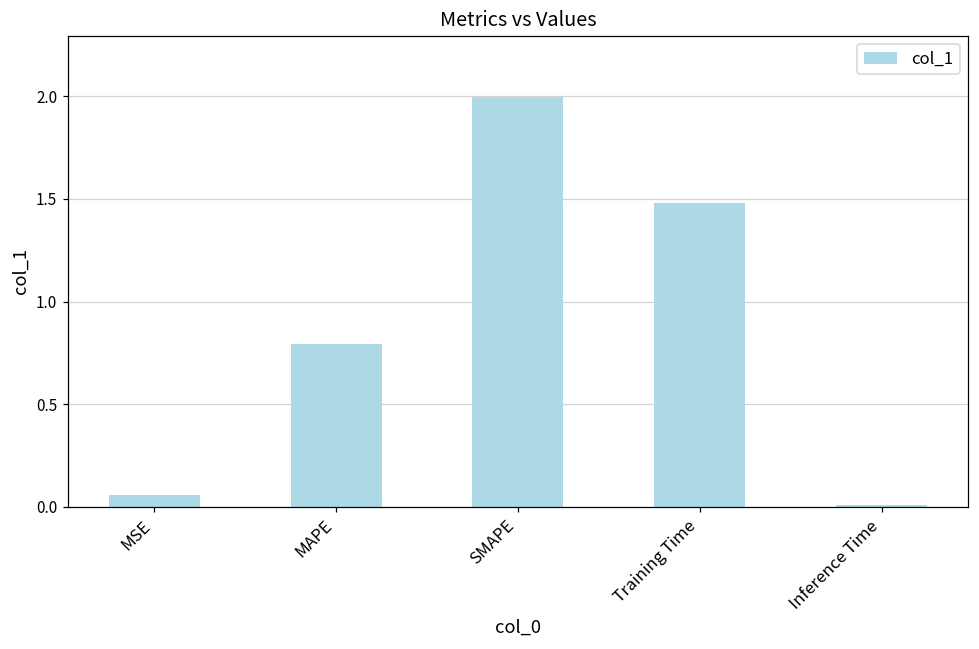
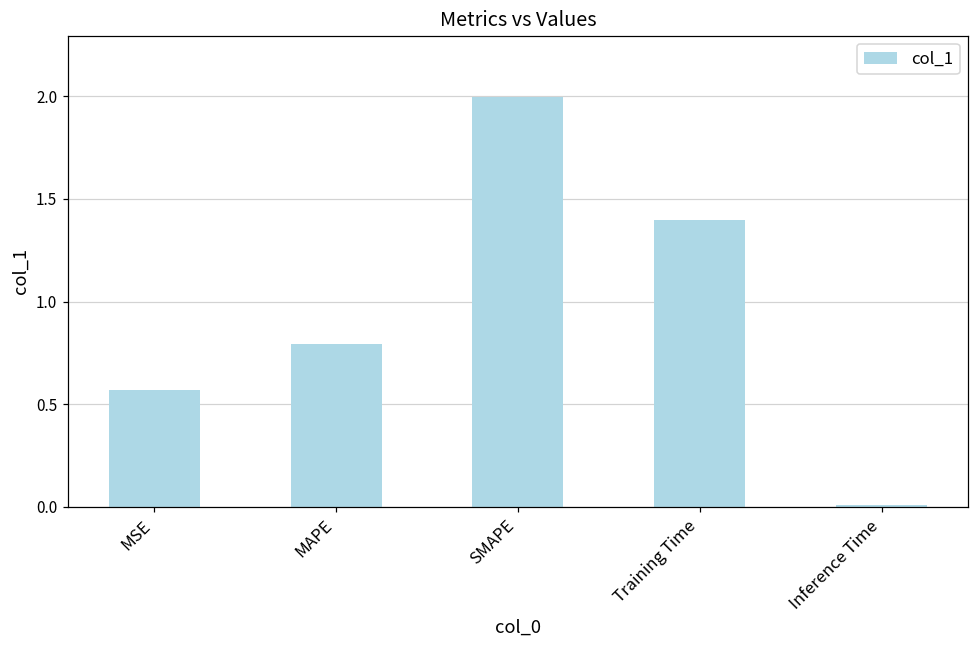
  {
-   "MSE": 0.06,
+   "MSE": 0.57,
    "MAPE": 0.80,
    "SMAPE": 2.00,
-   "Training Time": 1.48
+   "Training Time": 1.40
  }
